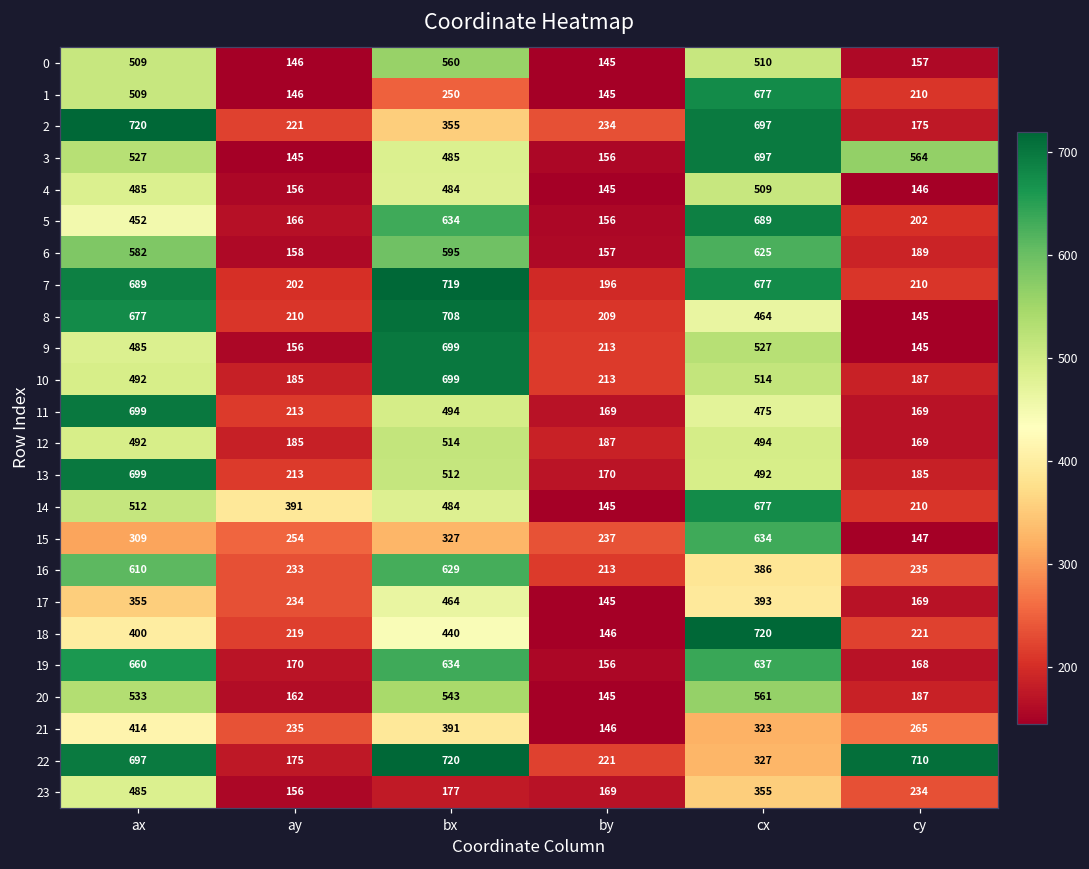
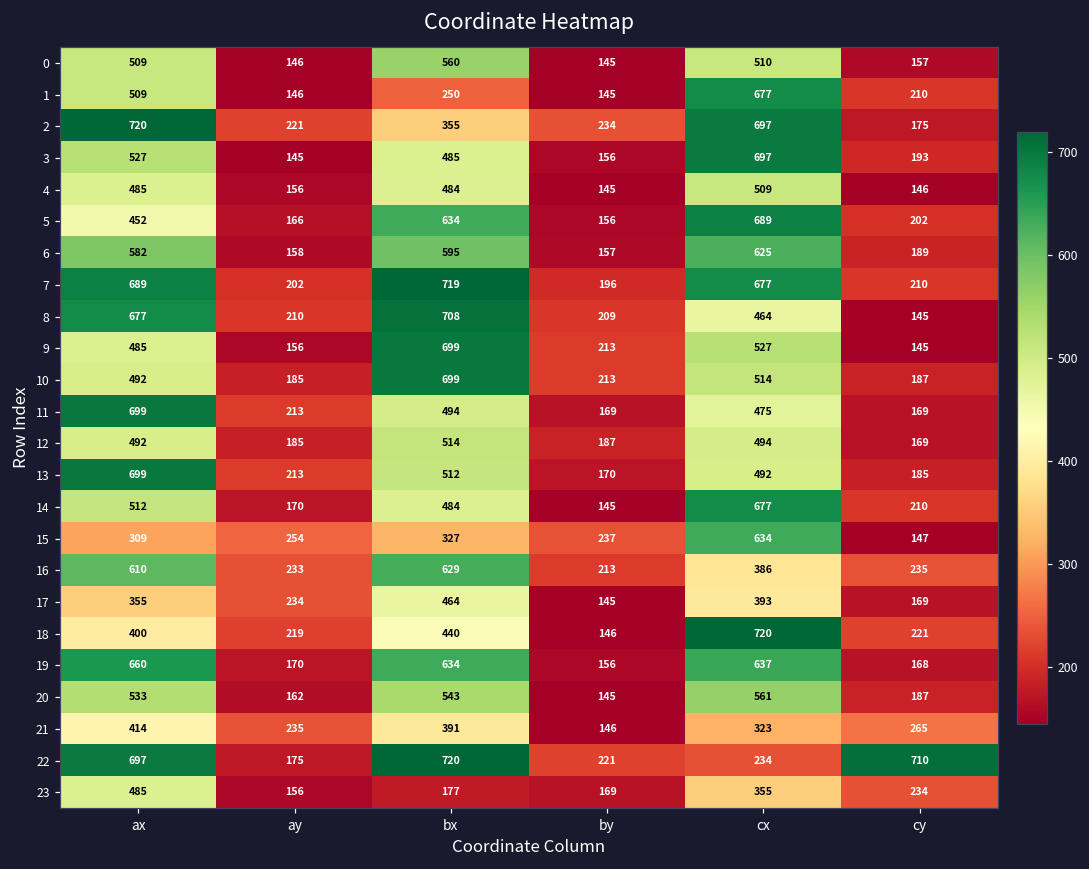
  {
    "0": {
      "ax": 509,
      "ay": 146,
      "bx": 560,
      "by": 145,
      "cx": 510,
      "cy": 157
    },
    "1": {
      "ax": 509,
      "ay": 146,
      "bx": 250,
      "by": 145,
      "cx": 677,
      "cy": 210
    },
    "2": {
      "ax": 720,
      "ay": 221,
      "bx": 355,
      "by": 234,
      "cx": 697,
      "cy": 175
    },
    "3": {
      "ax": 527,
      "ay": 145,
      "bx": 485,
      "by": 156,
      "cx": 697,
-     "cy": 564
+     "cy": 193
    },
    "4": {
      "ax": 485,
      "ay": 156,
      "bx": 484,
      "by": 145,
      "cx": 509,
      "cy": 146
    },
    "5": {
      "ax": 452,
      "ay": 166,
      "bx": 634,
      "by": 156,
      "cx": 689,
      "cy": 202
    },
    "6": {
      "ax": 582,
      "ay": 158,
      "bx": 595,
      "by": 157,
      "cx": 625,
      "cy": 189
    },
    "7": {
      "ax": 689,
      "ay": 202,
      "bx": 719,
      "by": 196,
      "cx": 677,
      "cy": 210
    },
    "8": {
      "ax": 677,
      "ay": 210,
      "bx": 708,
      "by": 209,
      "cx": 464,
      "cy": 145
    },
    "9": {
      "ax": 485,
      "ay": 156,
      "bx": 699,
      "by": 213,
      "cx": 527,
      "cy": 145
    },
    "10": {
      "ax": 492,
      "ay": 185,
      "bx": 699,
      "by": 213,
      "cx": 514,
      "cy": 187
    },
    "11": {
      "ax": 699,
      "ay": 213,
      "bx": 494,
      "by": 169,
      "cx": 475,
      "cy": 169
    },
    "12": {
      "ax": 492,
      "ay": 185,
      "bx": 514,
      "by": 187,
      "cx": 494,
      "cy": 169
    },
    "13": {
      "ax": 699,
      "ay": 213,
      "bx": 512,
      "by": 170,
      "cx": 492,
      "cy": 185
    },
    "14": {
      "ax": 512,
-     "ay": 391,
+     "ay": 170,
      "bx": 484,
      "by": 145,
      "cx": 677,
      "cy": 210
    },
    "15": {
      "ax": 309,
      "ay": 254,
      "bx": 327,
      "by": 237,
      "cx": 634,
      "cy": 147
    },
    "16": {
      "ax": 610,
      "ay": 233,
      "bx": 629,
      "by": 213,
      "cx": 386,
      "cy": 235
    },
    "17": {
      "ax": 355,
      "ay": 234,
      "bx": 464,
      "by": 145,
      "cx": 393,
      "cy": 169
    },
    "18": {
      "ax": 400,
      "ay": 219,
      "bx": 440,
      "by": 146,
      "cx": 720,
      "cy": 221
    },
    "19": {
      "ax": 660,
      "ay": 170,
      "bx": 634,
      "by": 156,
      "cx": 637,
      "cy": 168
    },
    "20": {
      "ax": 533,
      "ay": 162,
      "bx": 543,
      "by": 145,
      "cx": 561,
      "cy": 187
    },
    "21": {
      "ax": 414,
      "ay": 235,
      "bx": 391,
      "by": 146,
      "cx": 323,
      "cy": 265
    },
    "22": {
      "ax": 697,
      "ay": 175,
      "bx": 720,
      "by": 221,
-     "cx": 327,
+     "cx": 234,
      "cy": 710
    },
    "23": {
      "ax": 485,
      "ay": 156,
      "bx": 177,
      "by": 169,
      "cx": 355,
      "cy": 234
    }
  }
